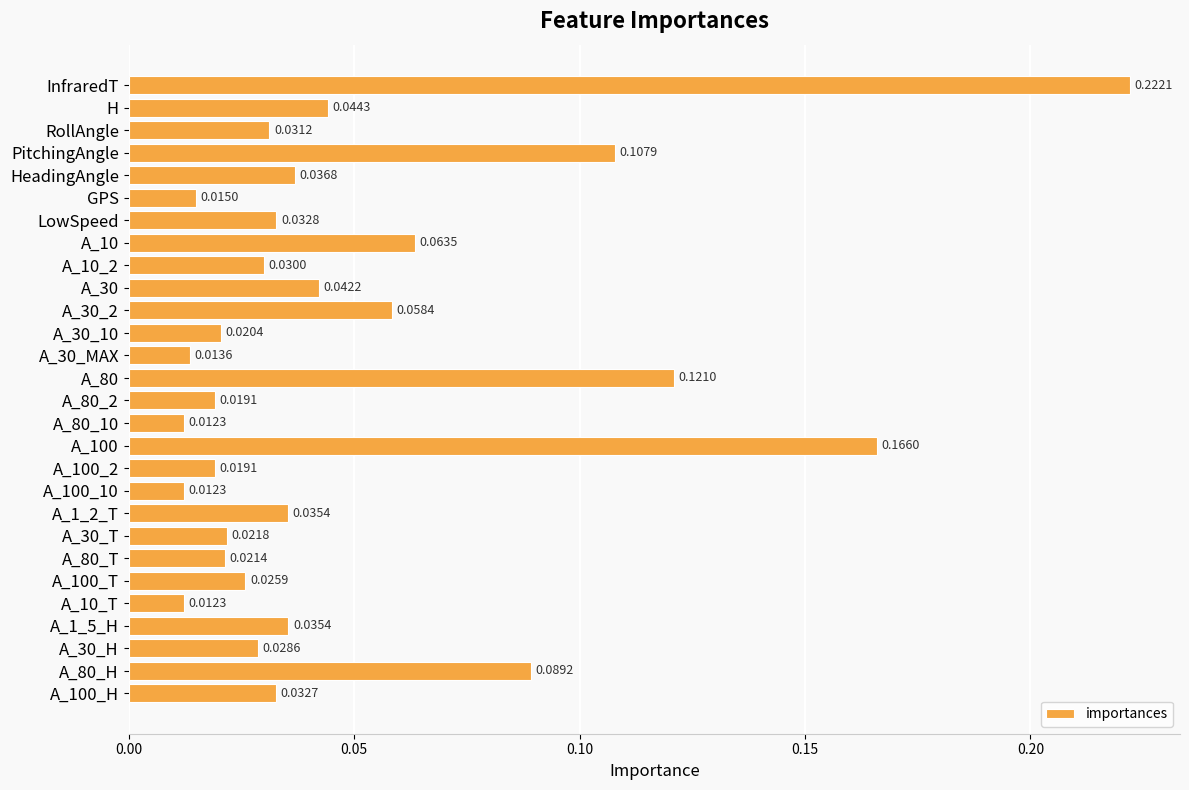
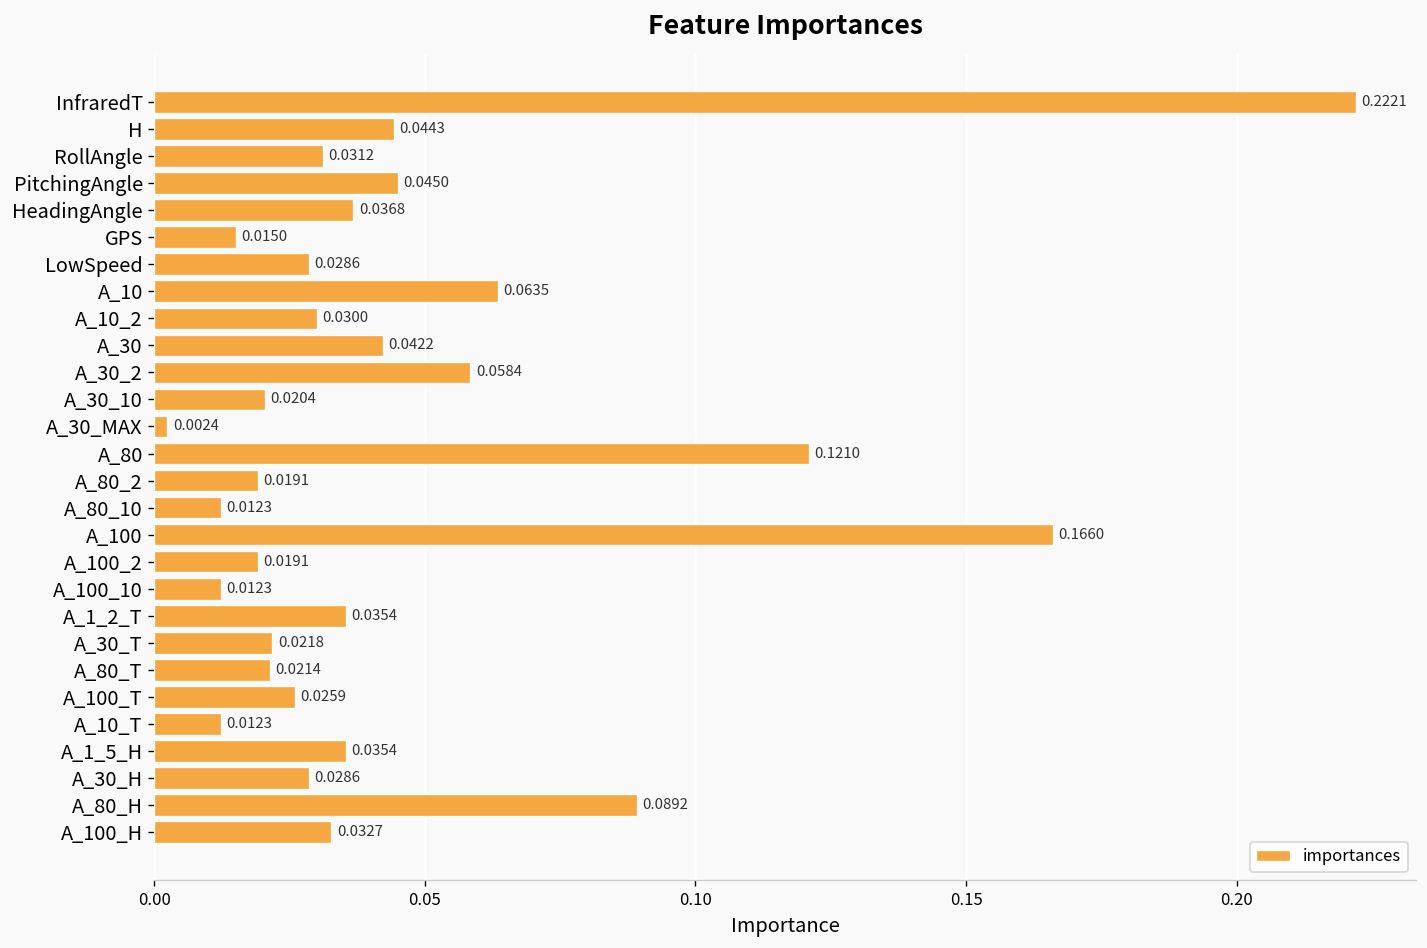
  {
    "InfraredT": 0.2221,
    "H": 0.0443,
    "RollAngle": 0.0312,
-   "PitchingAngle": 0.1079,
+   "PitchingAngle": 0.0450,
    "HeadingAngle": 0.0368,
    "GPS": 0.0150,
-   "LowSpeed": 0.0328,
+   "LowSpeed": 0.0286,
    "A_10": 0.0635,
    "A_10_2": 0.0300,
    "A_30": 0.0422,
    "A_30_2": 0.0584,
    "A_30_10": 0.0204,
-   "A_30_MAX": 0.0136,
+   "A_30_MAX": 0.0024,
    "A_80": 0.1210,
    "A_80_2": 0.0191,
    "A_80_10": 0.0123,
    "A_100": 0.1660,
    "A_100_2": 0.0191,
    "A_100_10": 0.0123,
    "A_1_2_T": 0.0354,
    "A_30_T": 0.0218,
    "A_80_T": 0.0214,
    "A_100_T": 0.0259,
    "A_10_T": 0.0123,
    "A_1_5_H": 0.0354,
    "A_30_H": 0.0286,
    "A_80_H": 0.0892,
    "A_100_H": 0.0327
  }
